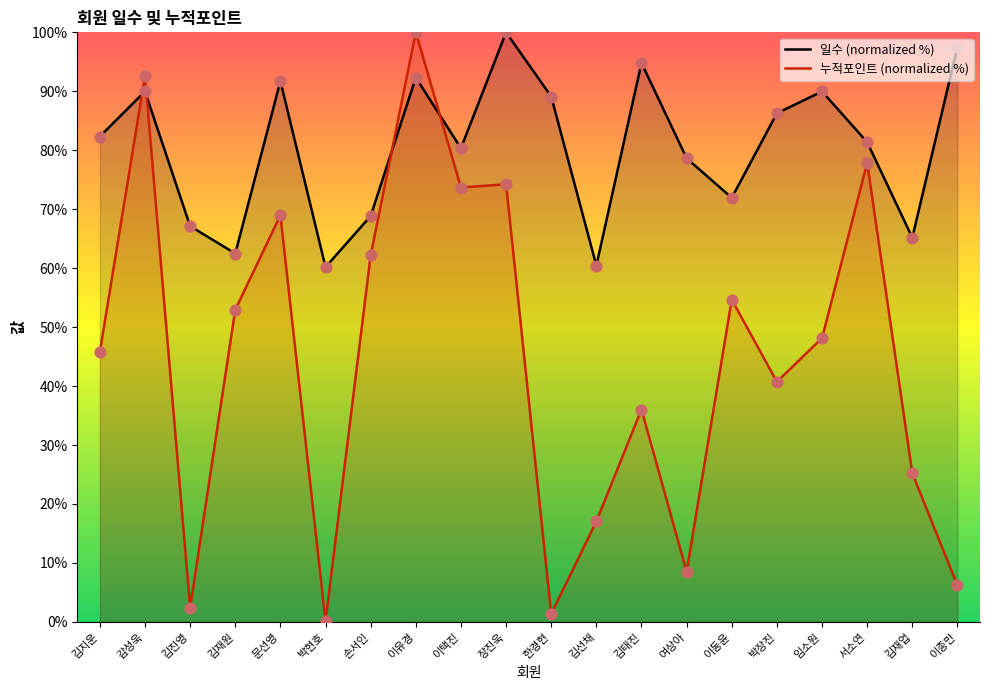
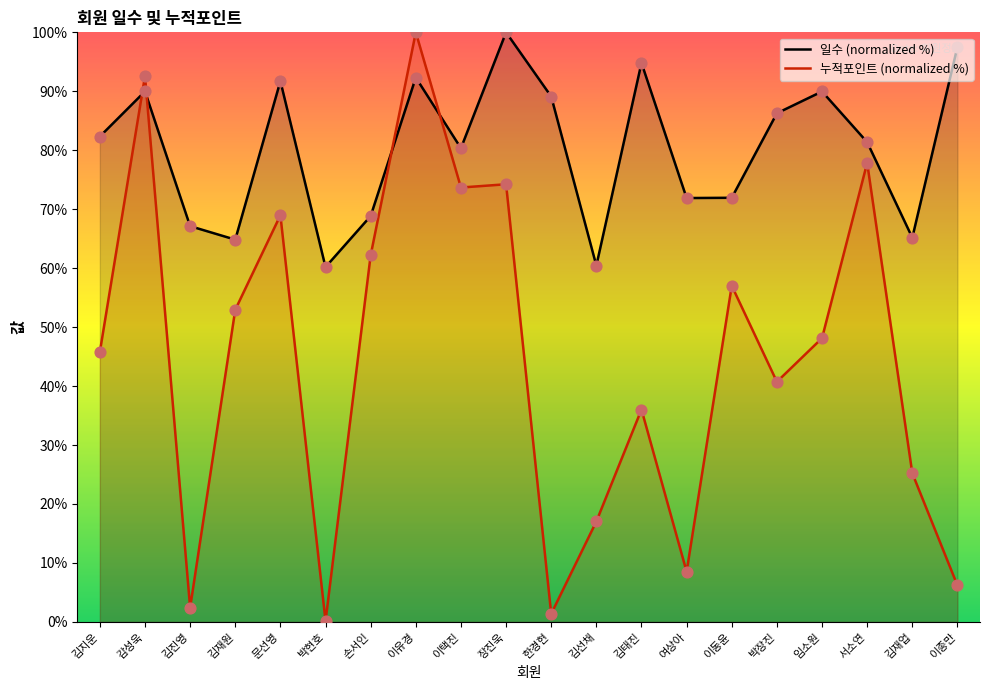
  {
    "일수 (normalized %)": {
      "김지운": "82%",
      "감성욱": "90%",
      "김진영": "67%",
-     "김재원": "62%",
+     "김재원": "65%",
      "문선영": "92%",
      "박현호": "60%",
      "손서인": "69%",
      "이유경": "92%",
      "이택진": "80%",
      "장진욱": "100%",
      "한경현": "89%",
      "김선채": "60%",
      "김태진": "95%",
-     "여상아": "79%",
+     "여상아": "72%",
      "이동윤": "72%",
      "박장진": "86%",
      "임소원": "90%",
      "서소연": "81%",
      "김재업": "65%"
    },
    "누적포인트 (normalized %)": {
      "김지운": "46%",
      "감성욱": "93%",
      "김진영": "2%",
      "김재원": "53%",
      "문선영": "69%",
      "박현호": "0%",
      "손서인": "62%",
      "이유경": "100%",
      "이택진": "74%",
      "장진욱": "74%",
      "한경현": "1%",
      "김선채": "17%",
      "김태진": "36%",
      "여상아": "9%",
-     "이동윤": "55%",
+     "이동윤": "57%",
      "박장진": "41%",
      "임소원": "48%",
      "서소연": "78%",
      "김재업": "25%",
      "이종만": "6%"
    }
  }
